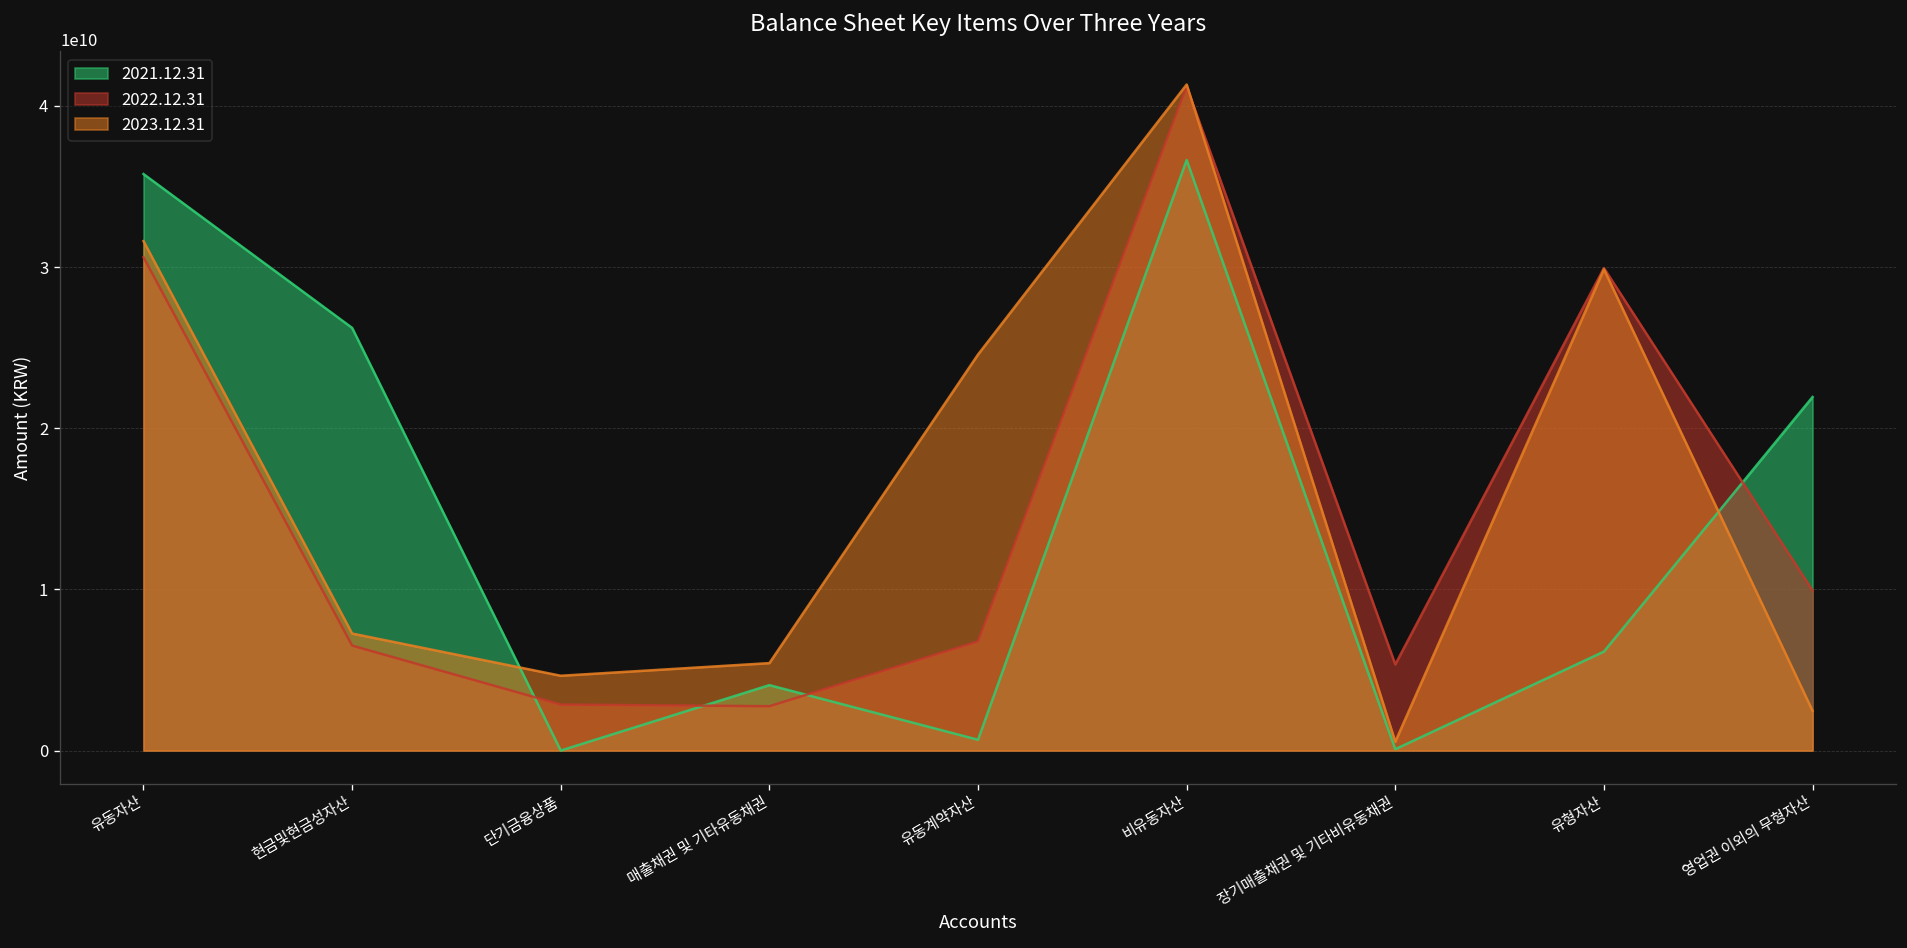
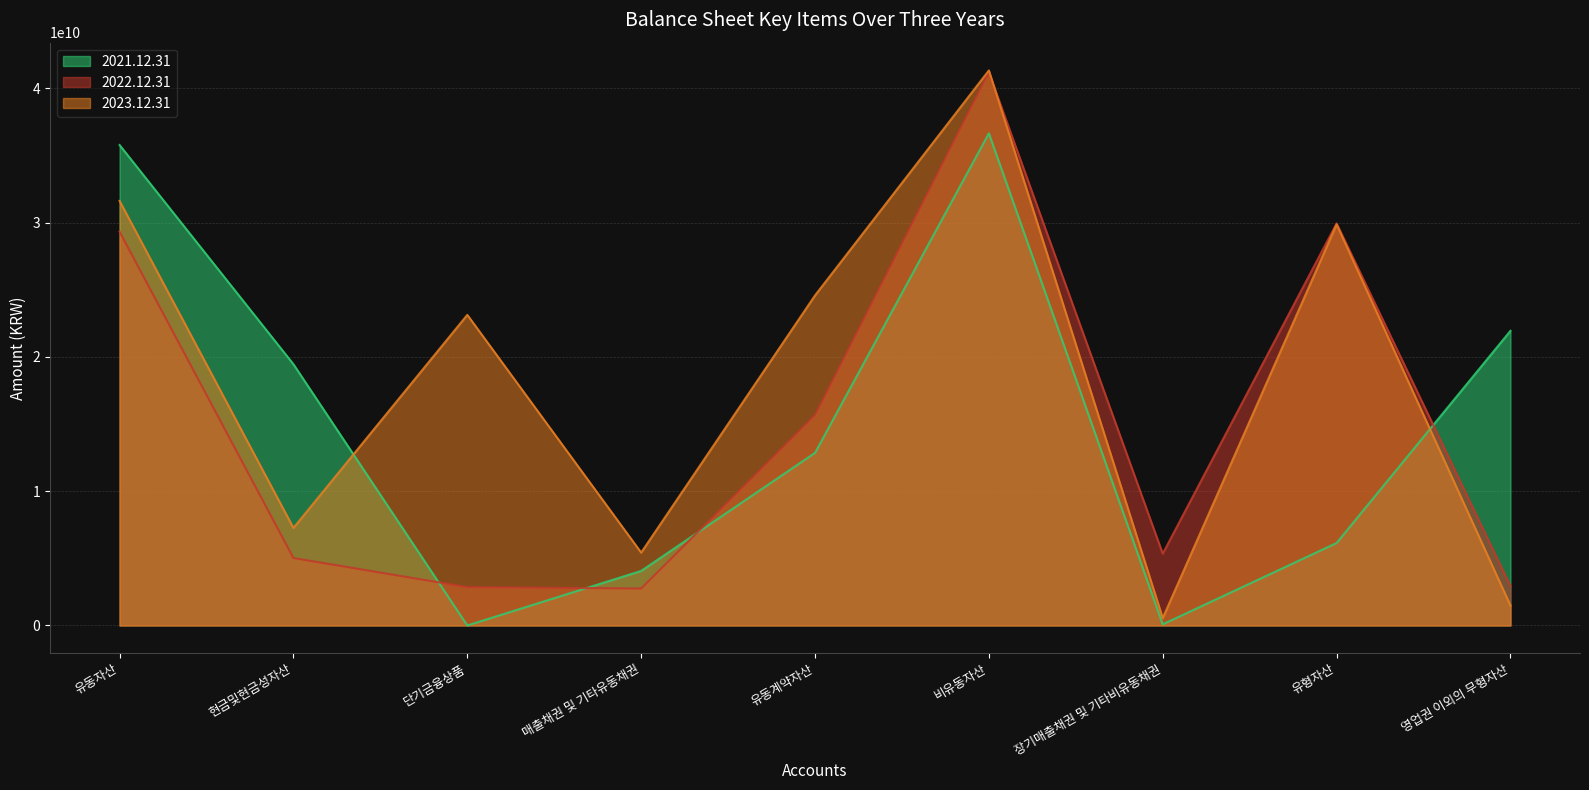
  {
    "2021.12.31": {
      "유동자산": 35800000000,
-     "현금및현금성자산": 26200000000,
+     "현금및현금성자산": 19500000000,
      "단기금융상품": 0,
      "매출채권 및 기타유동채권": 4100000000,
-     "유동계약자산": 700000000,
+     "유동계약자산": 12900000000,
      "비유동자산": 36600000000,
      "장기매출채권 및 기타비유동채권": 100000000,
      "유형자산": 6100000000,
      "영업권 이외의 무형자산": 21900000000
    },
    "2022.12.31": {
-     "유동자산": 30600000000,
-     "현금및현금성자산": 6500000000,
+     "유동자산": 29300000000,
+     "현금및현금성자산": 5000000000,
      "단기금융상품": 2900000000,
      "매출채권 및 기타유동채권": 2800000000,
-     "유동계약자산": 6800000000,
+     "유동계약자산": 15700000000,
      "장기매출채권 및 기타비유동채권": 5300000000,
-     "영업권 이외의 무형자산": 9900000000
+     "영업권 이외의 무형자산": 2900000000
    },
    "2023.12.31": {
      "유동자산": 31600000000,
      "현금및현금성자산": 7300000000,
-     "단기금융상품": 4600000000,
+     "단기금융상품": 23100000000,
      "매출채권 및 기타유동채권": 5400000000,
      "유동계약자산": 24600000000,
      "장기매출채권 및 기타비유동채권": 500000000,
-     "영업권 이외의 무형자산": 2500000000
+     "영업권 이외의 무형자산": 1500000000
    }
  }
